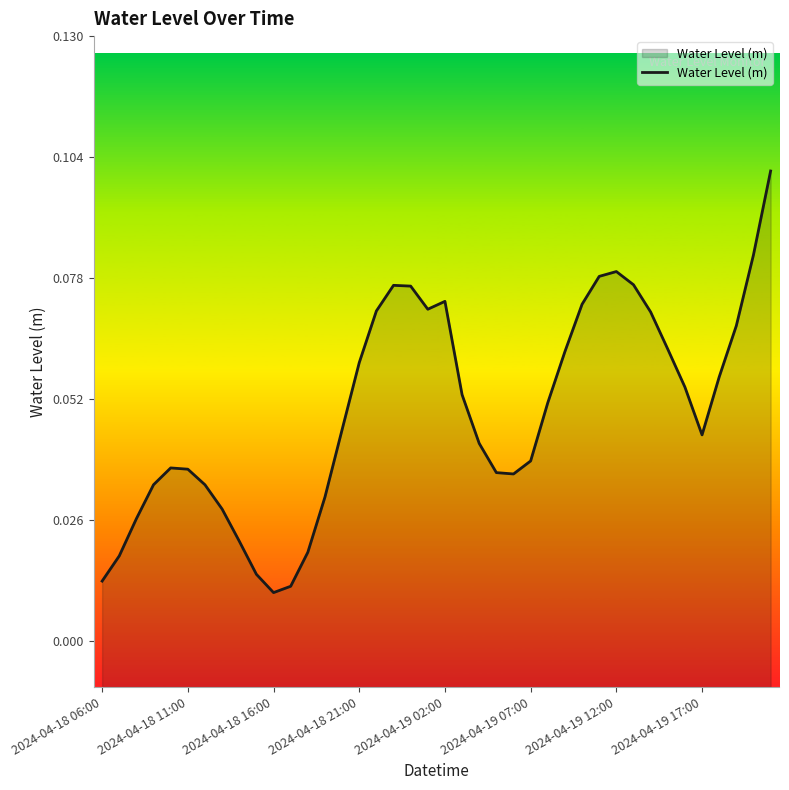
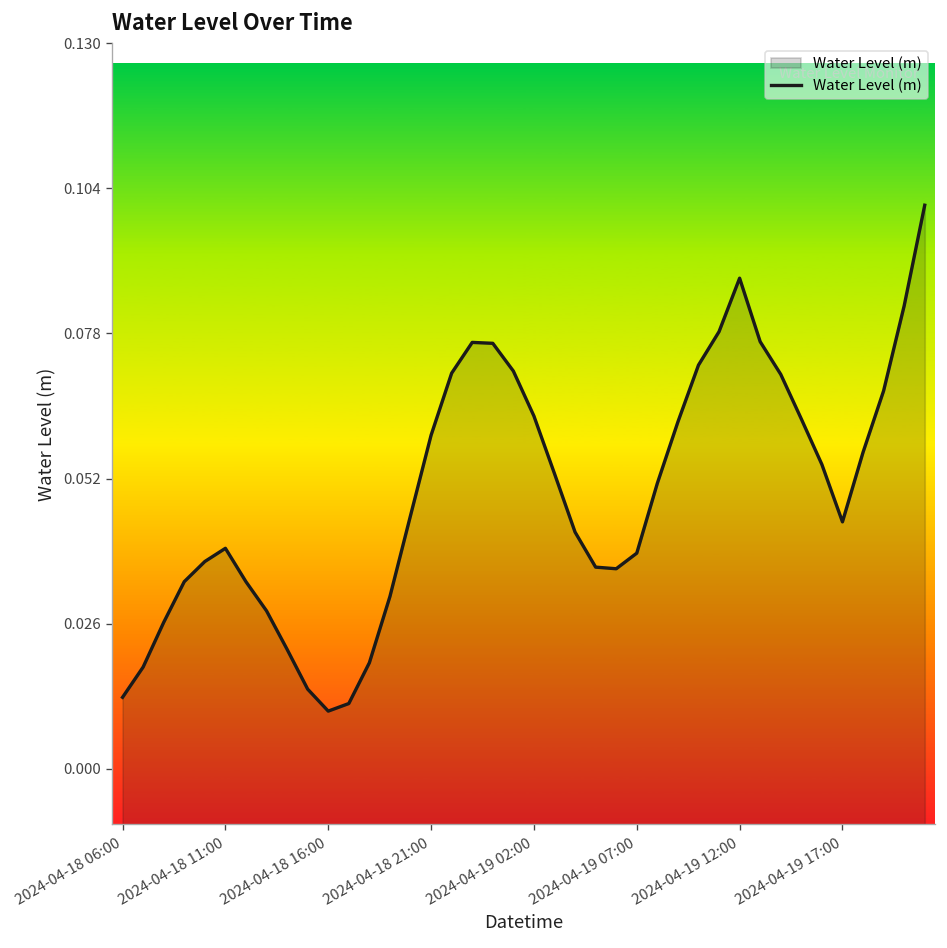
  {
    "2024-04-18 06:00": 0.013,
-   "2024-04-18 11:00": 0.037,
+   "2024-04-18 11:00": 0.039,
    "2024-04-18 16:00": 0.010,
    "2024-04-18 21:00": 0.060,
-   "2024-04-19 02:00": 0.073,
+   "2024-04-19 02:00": 0.063,
    "2024-04-19 07:00": 0.039,
-   "2024-04-19 12:00": 0.079,
+   "2024-04-19 12:00": 0.088,
    "2024-04-19 17:00": 0.044
  }
